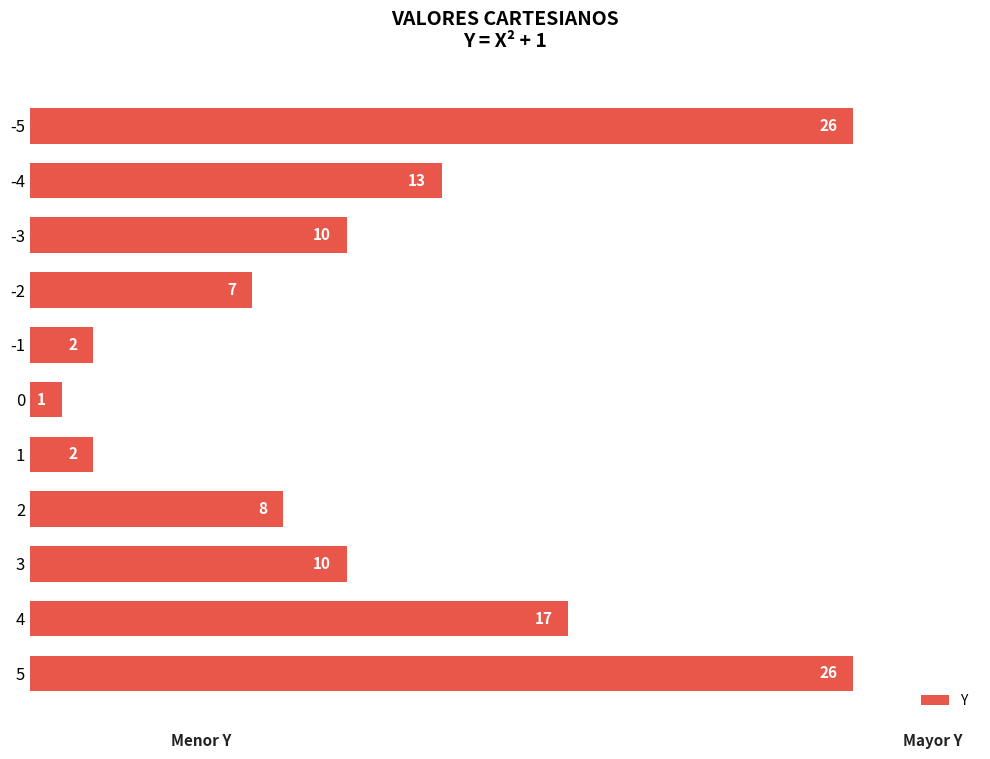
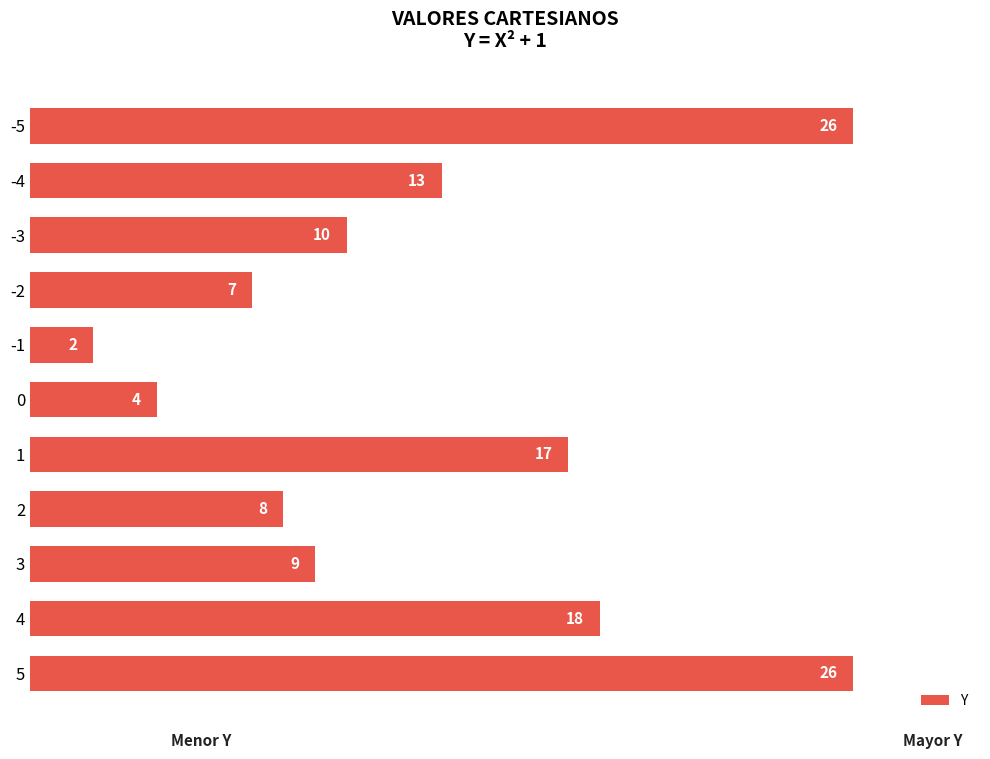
  {
    "-5": 26,
    "-4": 13,
    "-3": 10,
    "-2": 7,
    "-1": 2,
-   "0": 1,
-   "1": 2,
+   "0": 4,
+   "1": 17,
    "2": 8,
-   "3": 10,
-   "4": 17,
+   "3": 9,
+   "4": 18,
    "5": 26
  }
